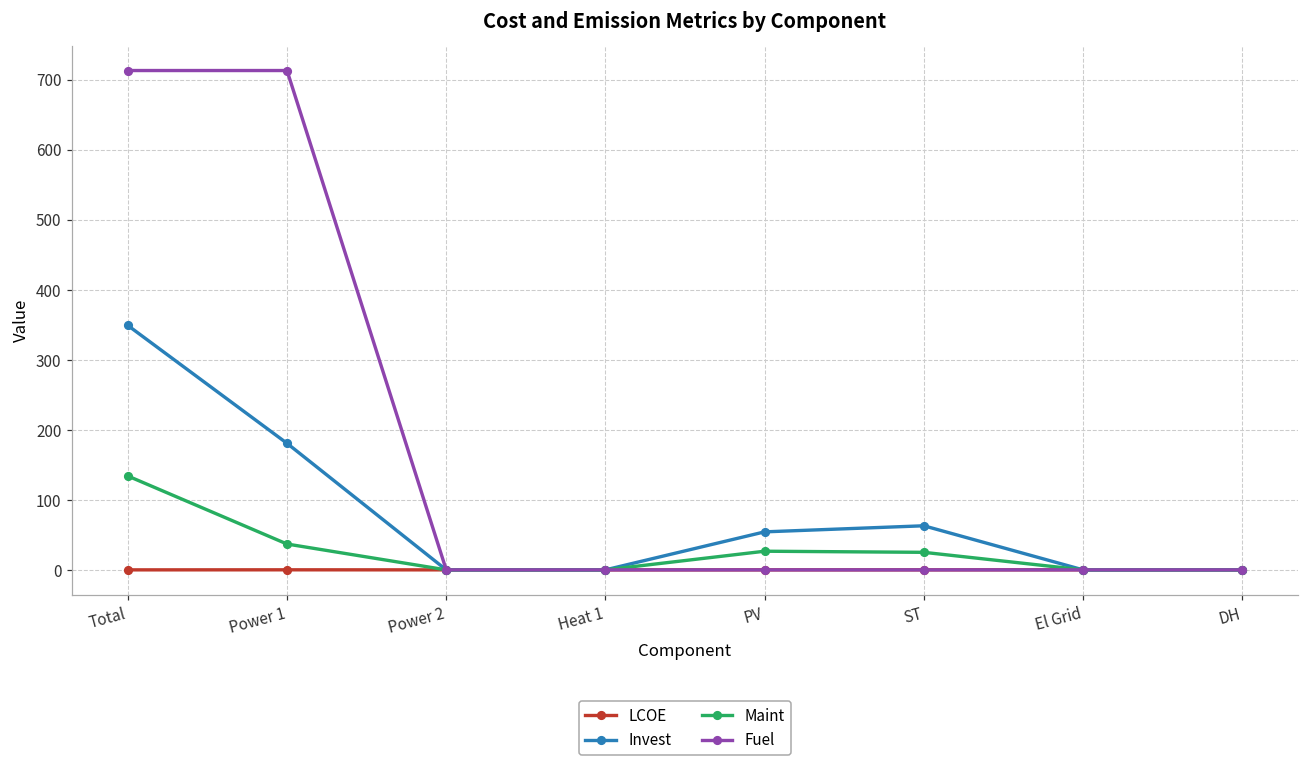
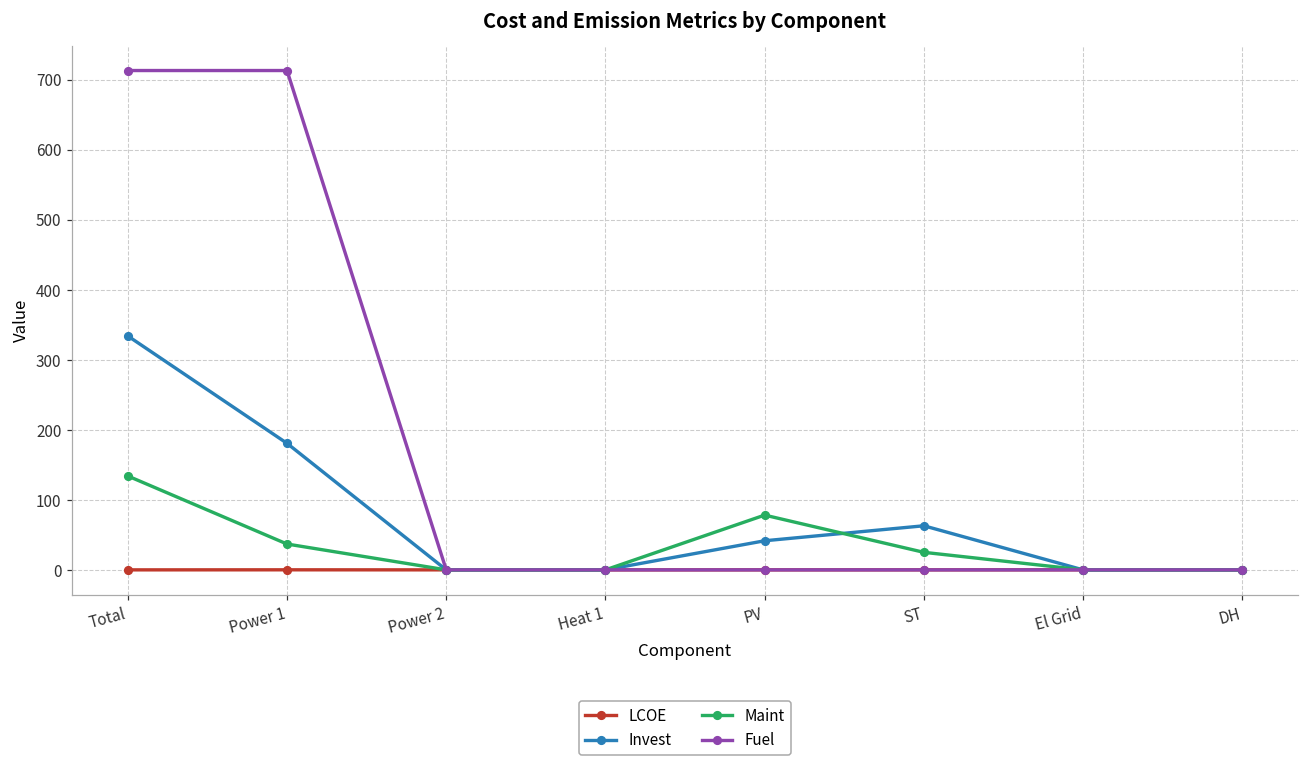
  {
    "LCOE": {
      "Total": 0,
      "Power 1": 0
    },
    "Invest": {
-     "Total": 350,
+     "Total": 330,
      "Power 1": 180,
-     "PV": 50,
+     "PV": 40,
      "ST": 60
    },
    "Maint": {
      "Total": 130,
      "Power 1": 40,
-     "PV": 30,
+     "PV": 80,
      "ST": 30
    },
    "Fuel": {
      "Total": 710,
      "Power 1": 710
    }
  }
